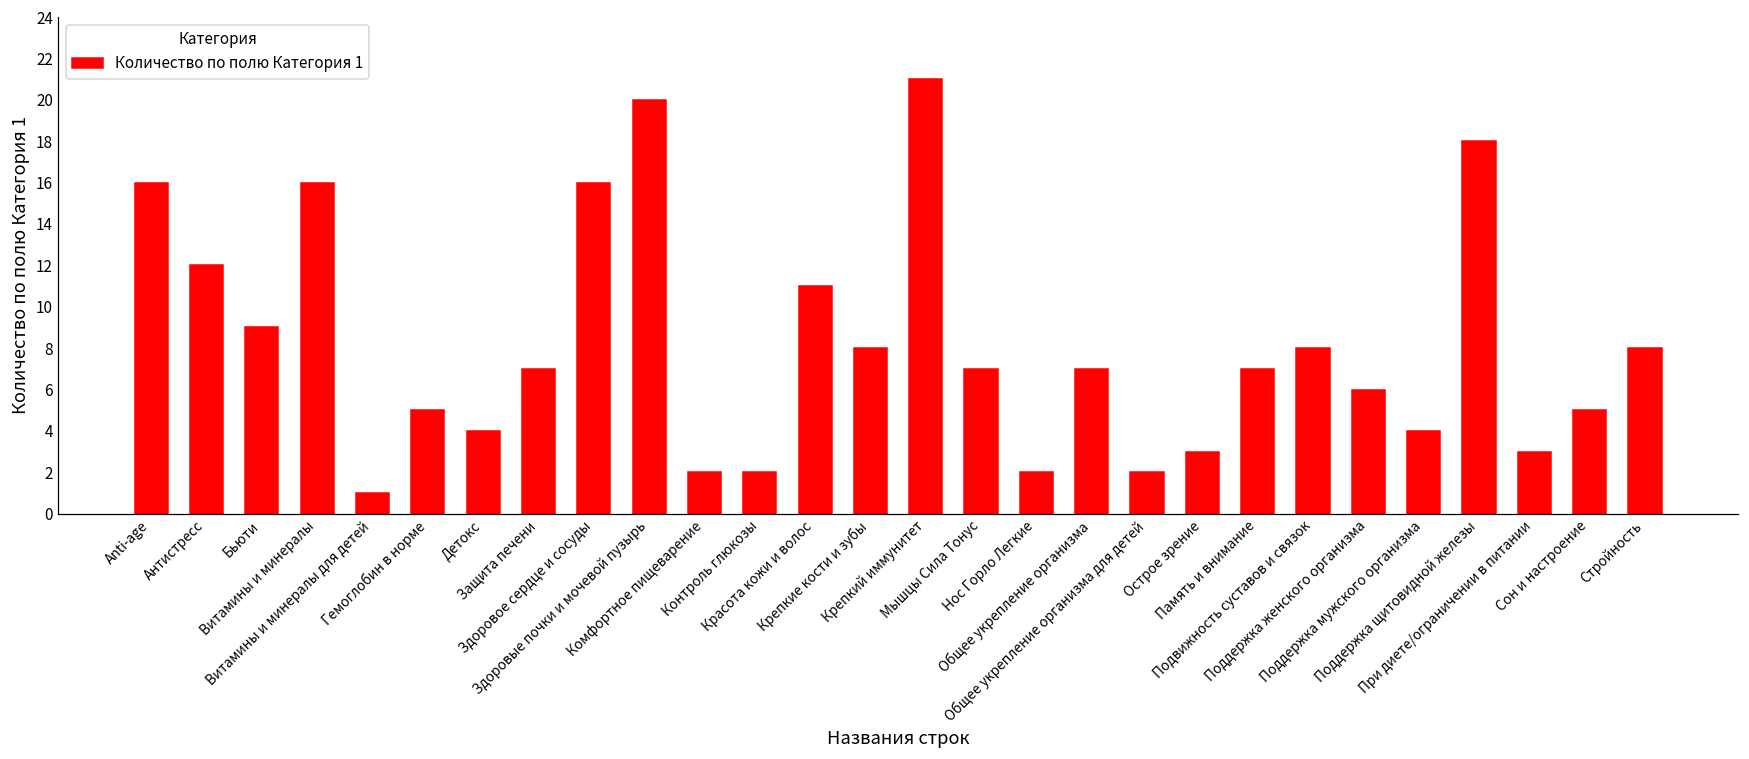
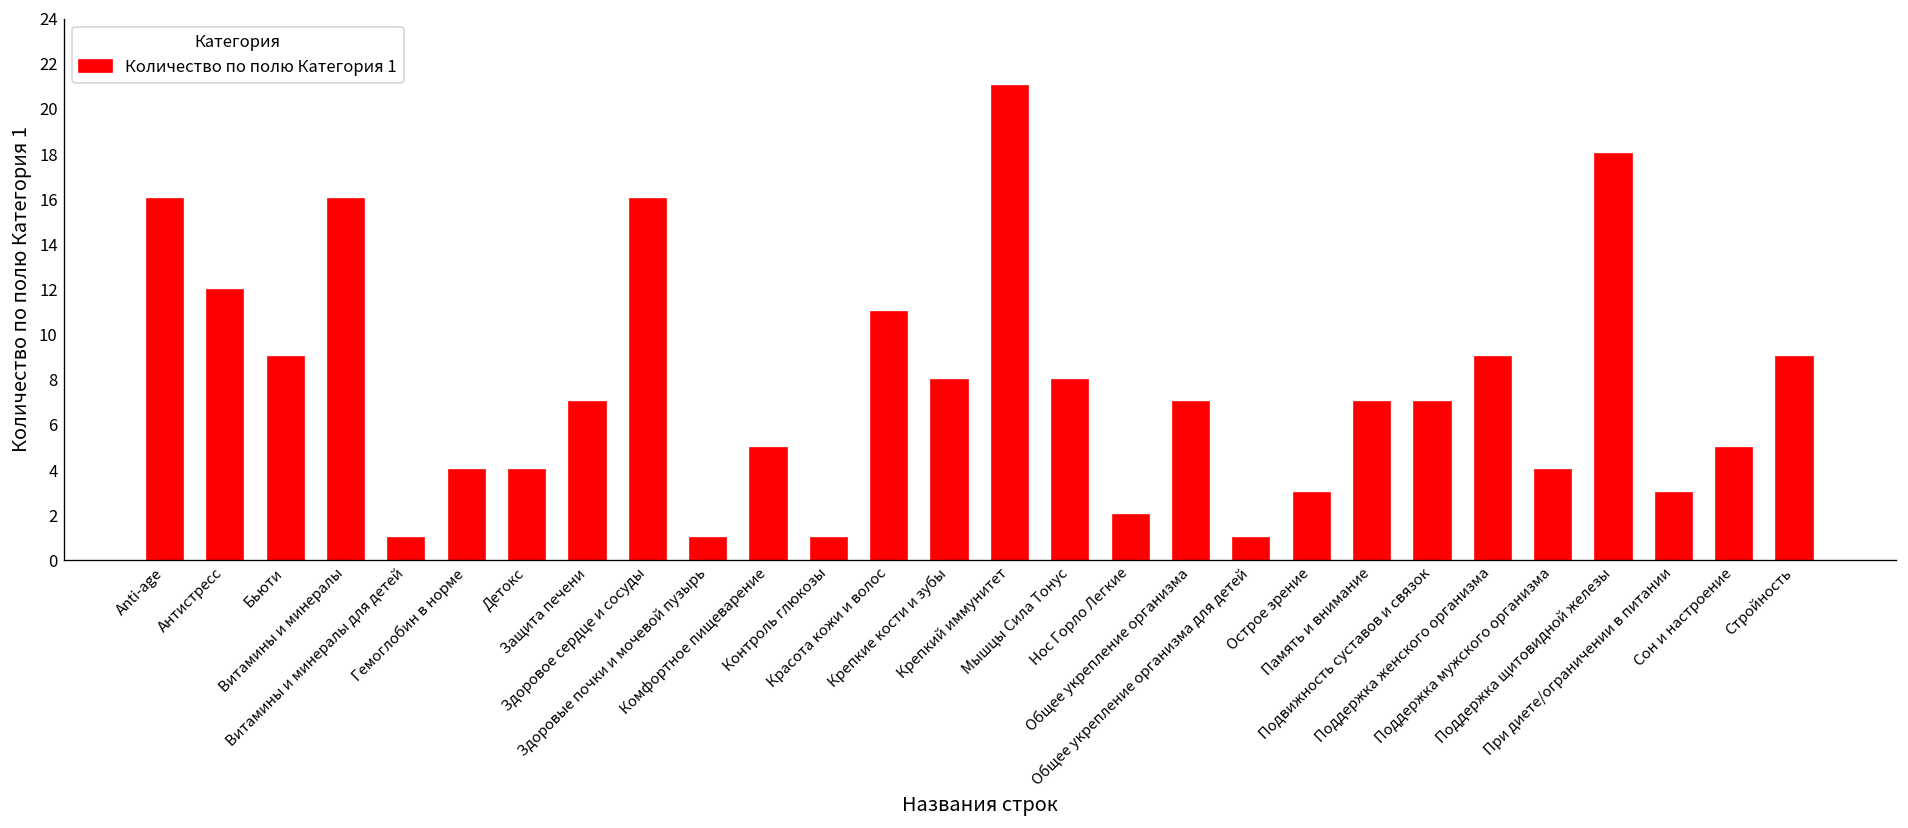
  {
    "Anti-age": 16,
    "Антистресс": 12,
    "Бьюти": 9,
    "Витамины и минералы": 16,
    "Витамины и минералы для детей": 1,
-   "Гемоглобин в норме": 5,
+   "Гемоглобин в норме": 4,
    "Детокс": 4,
    "Защита печени": 7,
    "Здоровое сердце и сосуды": 16,
-   "Здоровые почки и мочевой пузырь": 20,
-   "Комфортное пищеварение": 2,
-   "Контроль глюкозы": 2,
+   "Здоровые почки и мочевой пузырь": 1,
+   "Комфортное пищеварение": 5,
+   "Контроль глюкозы": 1,
    "Красота кожи и волос": 11,
    "Крепкие кости и зубы": 8,
    "Крепкий иммунитет": 21,
-   "Мышцы Сила Тонус": 7,
+   "Мышцы Сила Тонус": 8,
    "Нос Горло Легкие": 2,
    "Общее укрепление организма": 7,
-   "Общее укрепление организма для детей": 2,
+   "Общее укрепление организма для детей": 1,
    "Острое зрение": 3,
    "Память и внимание": 7,
-   "Подвижность суставов и связок": 8,
-   "Поддержка женского организма": 6,
+   "Подвижность суставов и связок": 7,
+   "Поддержка женского организма": 9,
    "Поддержка мужского организма": 4,
    "Поддержка щитовидной железы": 18,
    "При диете/ограничении в питании": 3,
    "Сон и настроение": 5,
-   "Стройность": 8
+   "Стройность": 9
  }
